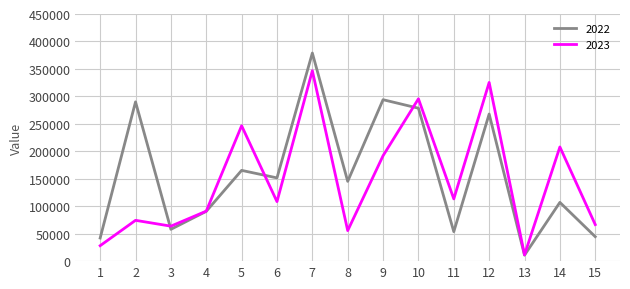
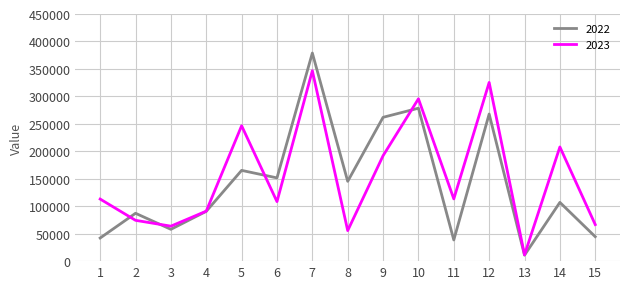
  {
    "2022": {
      "1": 40000,
-     "2": 290000,
+     "2": 90000,
      "3": 60000,
      "5": 170000,
      "6": 150000,
      "7": 380000,
      "8": 150000,
-     "9": 290000,
+     "9": 260000,
      "10": 280000,
-     "11": 50000,
+     "11": 40000,
      "12": 270000,
      "14": 110000,
      "15": 40000
    },
    "2023": {
-     "1": 30000,
+     "1": 110000,
      "2": 70000,
      "3": 60000,
      "5": 250000,
      "6": 110000,
      "7": 350000,
      "8": 60000,
      "9": 190000,
      "10": 300000,
      "11": 110000,
      "12": 330000,
      "14": 210000,
      "15": 70000
    }
  }
